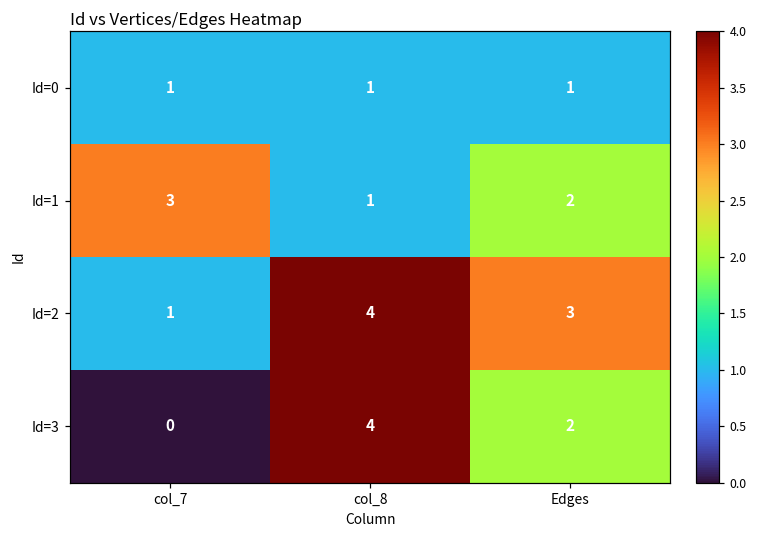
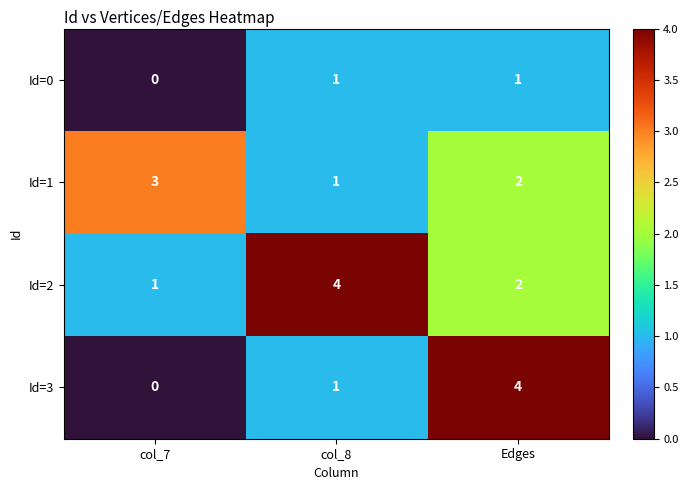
  {
    "Id=0": {
-     "col_7": 1,
+     "col_7": 0,
      "col_8": 1,
      "Edges": 1
    },
    "Id=1": {
      "col_7": 3,
      "col_8": 1,
      "Edges": 2
    },
    "Id=2": {
      "col_7": 1,
      "col_8": 4,
-     "Edges": 3
+     "Edges": 2
    },
    "Id=3": {
      "col_7": 0,
-     "col_8": 4,
-     "Edges": 2
+     "col_8": 1,
+     "Edges": 4
    }
  }
